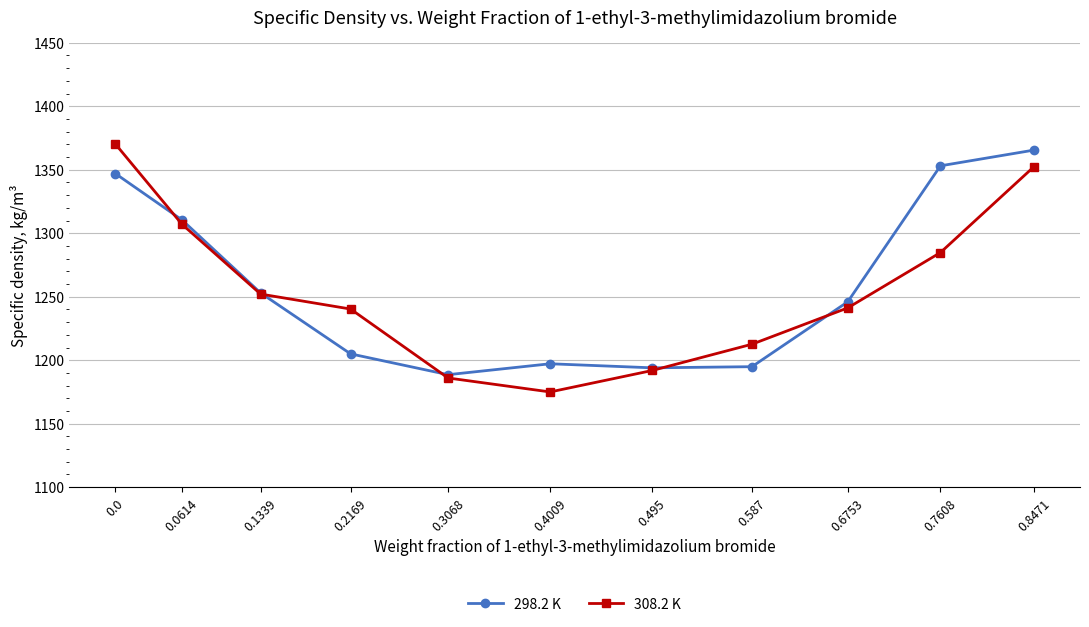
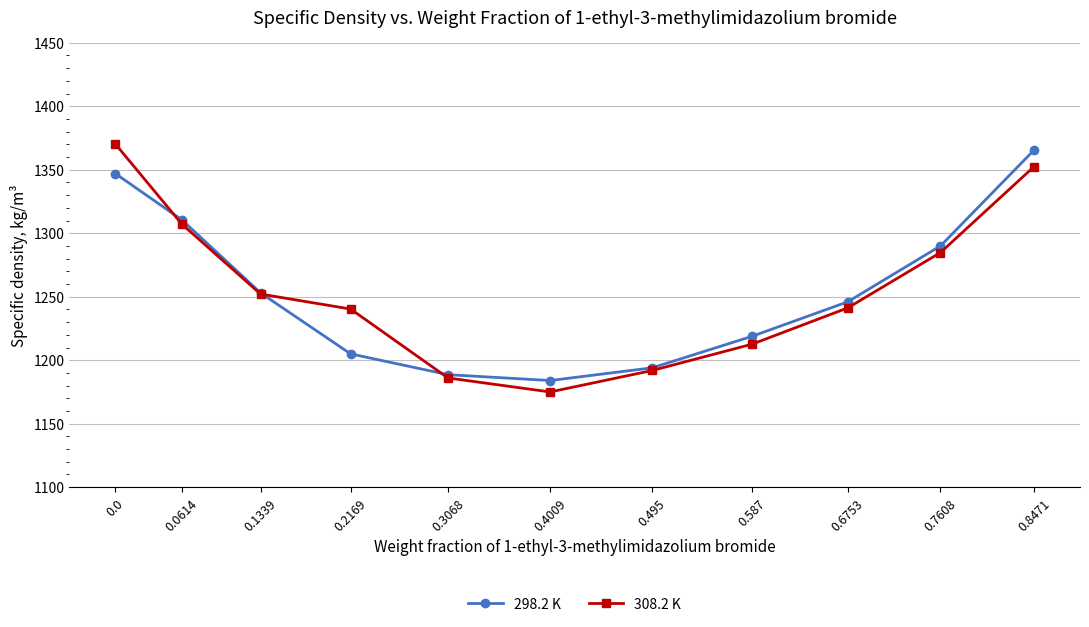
  {
    "298.2 K": {
      "0.0": 1347,
      "0.0614": 1311,
      "0.2169": 1205,
      "0.3068": 1189,
-     "0.4009": 1197,
+     "0.4009": 1184,
      "0.495": 1194,
-     "0.587": 1195,
+     "0.587": 1219,
      "0.6753": 1246,
-     "0.7608": 1353,
+     "0.7608": 1290,
      "0.8471": 1366
    },
    "308.2 K": {
      "0.0": 1370,
      "0.0614": 1307,
      "0.2169": 1240,
      "0.3068": 1186,
      "0.4009": 1175,
      "0.495": 1192,
      "0.587": 1213,
      "0.6753": 1241,
      "0.7608": 1285,
      "0.8471": 1353
    }
  }
